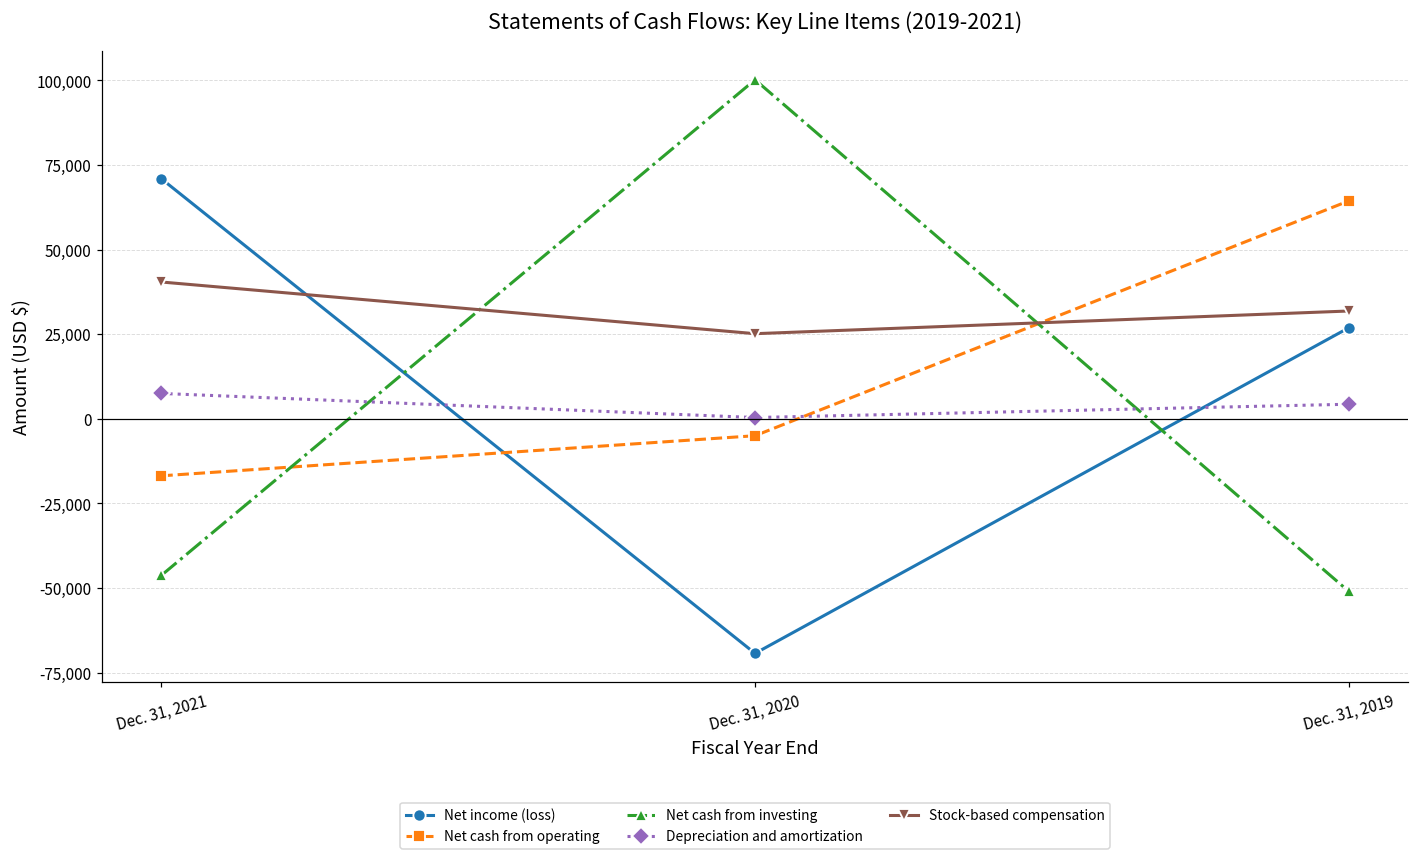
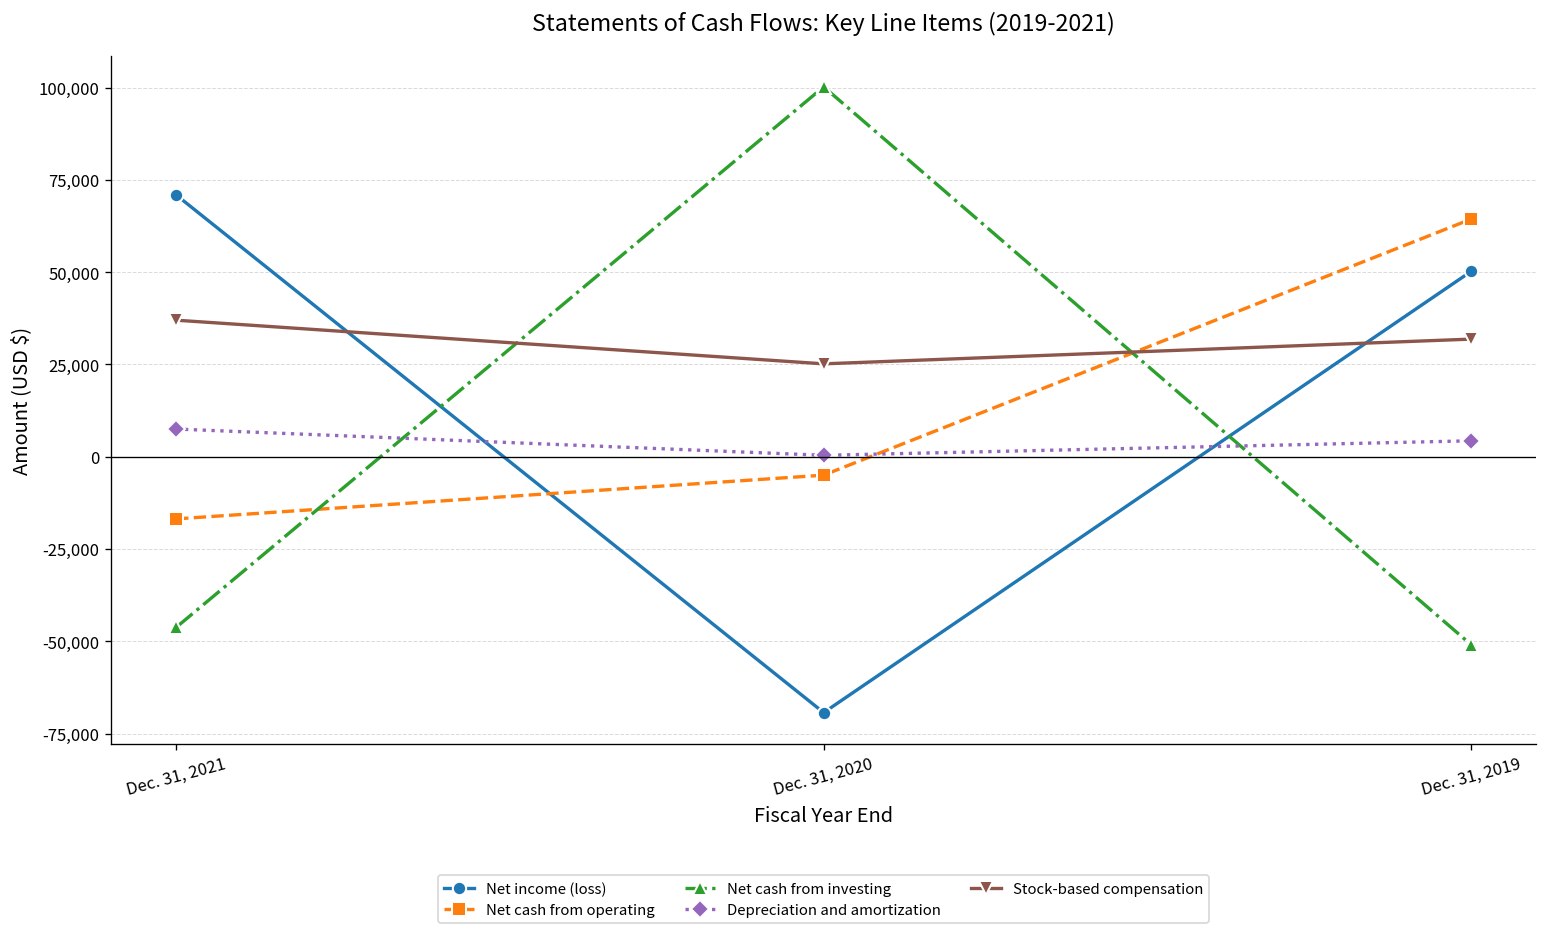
  {
    "Net income (loss)": {
      "Dec. 31, 2021": "71,000",
      "Dec. 31, 2020": "-69,000",
-     "Dec. 31, 2019": "27,000"
+     "Dec. 31, 2019": "50,000"
    },
    "Net cash from operating": {
      "Dec. 31, 2021": "-17,000",
      "Dec. 31, 2020": "-5,000",
      "Dec. 31, 2019": "64,000"
    },
    "Net cash from investing": {
      "Dec. 31, 2021": "-46,000",
      "Dec. 31, 2020": "100,000",
      "Dec. 31, 2019": "-51,000"
    },
    "Depreciation and amortization": {
      "Dec. 31, 2021": "7,000",
      "Dec. 31, 2020": "0",
      "Dec. 31, 2019": "4,000"
    },
    "Stock-based compensation": {
-     "Dec. 31, 2021": "40,000",
+     "Dec. 31, 2021": "37,000",
      "Dec. 31, 2020": "25,000",
      "Dec. 31, 2019": "32,000"
    }
  }
